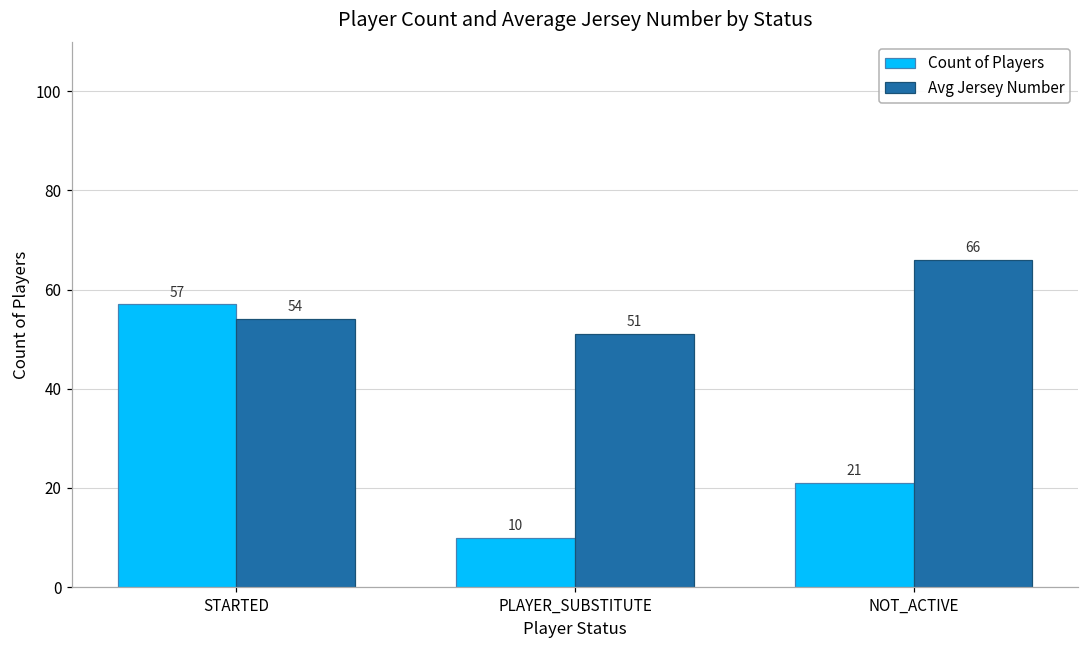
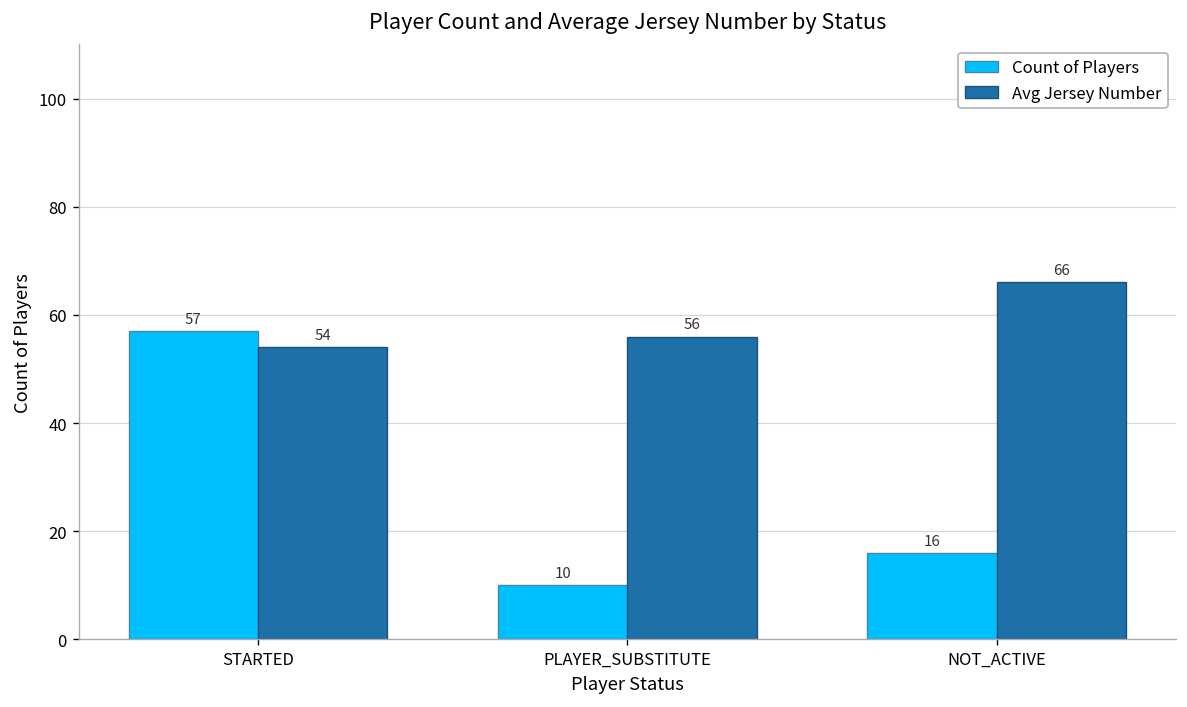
  {
    "Count of Players": {
      "STARTED": 57,
      "PLAYER_SUBSTITUTE": 10,
-     "NOT_ACTIVE": 21
+     "NOT_ACTIVE": 16
    },
    "Avg Jersey Number": {
      "STARTED": 54,
-     "PLAYER_SUBSTITUTE": 51,
+     "PLAYER_SUBSTITUTE": 56,
      "NOT_ACTIVE": 66
    }
  }
